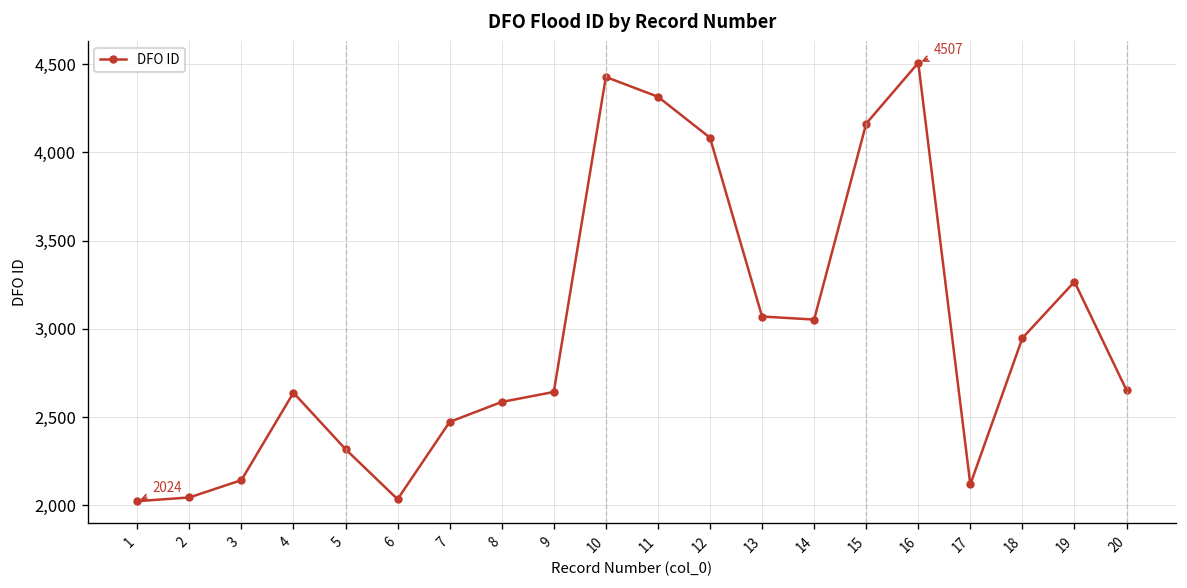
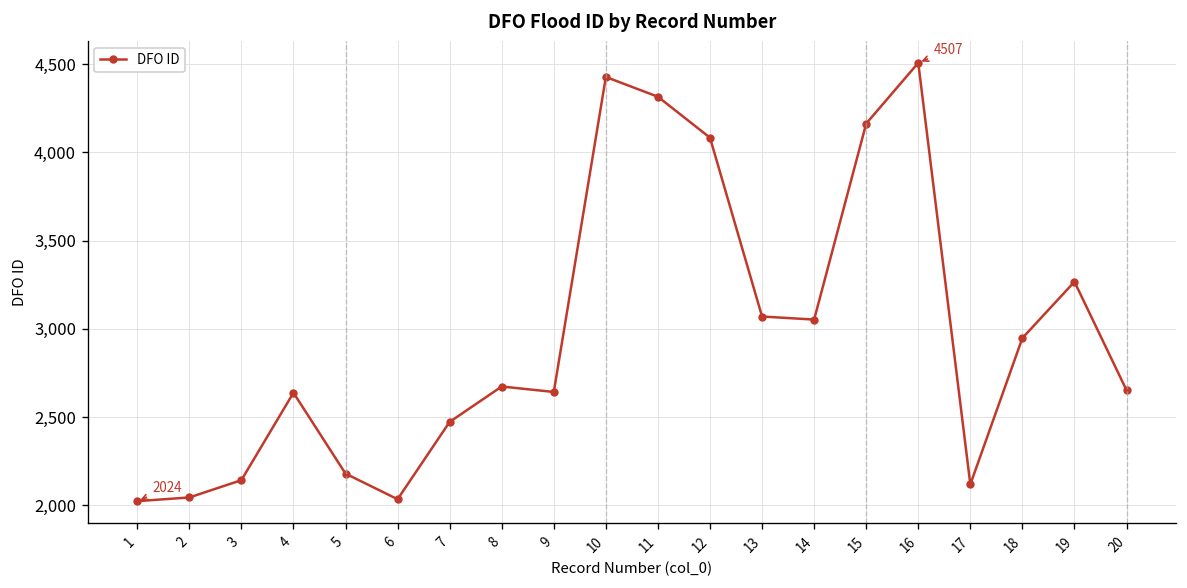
  {
    "2": "2,050",
    "3": "2,140",
    "4": "2,640",
-   "5": "2,320",
+   "5": "2,180",
    "6": "2,040",
    "7": "2,470",
-   "8": "2,590",
+   "8": "2,670",
    "9": "2,640",
    "10": "4,430",
    "11": "4,320",
    "12": "4,080",
    "13": "3,070",
    "14": "3,050",
    "15": "4,160",
    "17": "2,120",
    "18": "2,950",
    "19": "3,270",
    "20": "2,650"
  }
